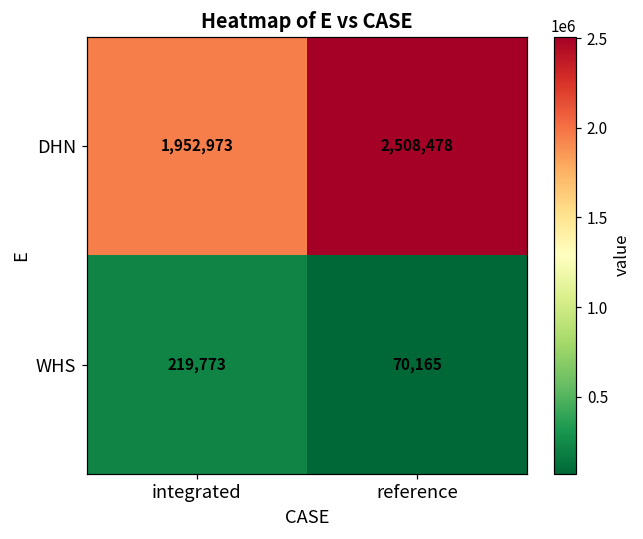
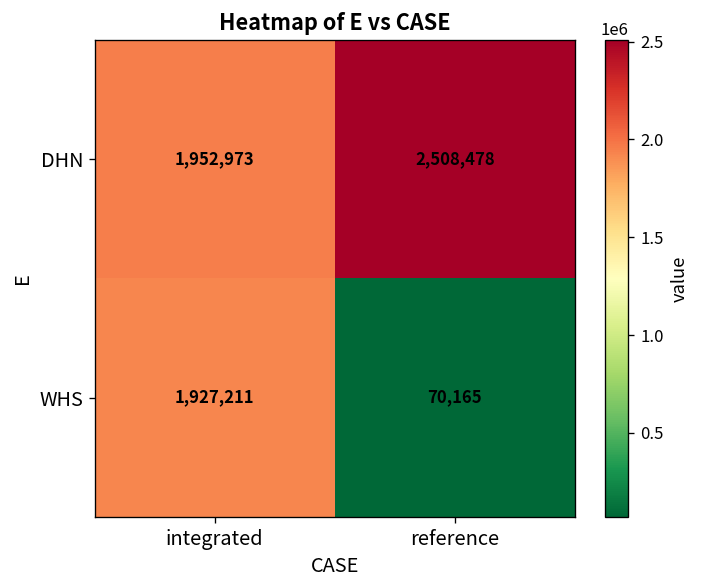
  {
    "DHN": {
      "integrated": "1,952,973",
      "reference": "2,508,478"
    },
    "WHS": {
-     "integrated": "219,773",
+     "integrated": "1,927,211",
      "reference": "70,165"
    }
  }
